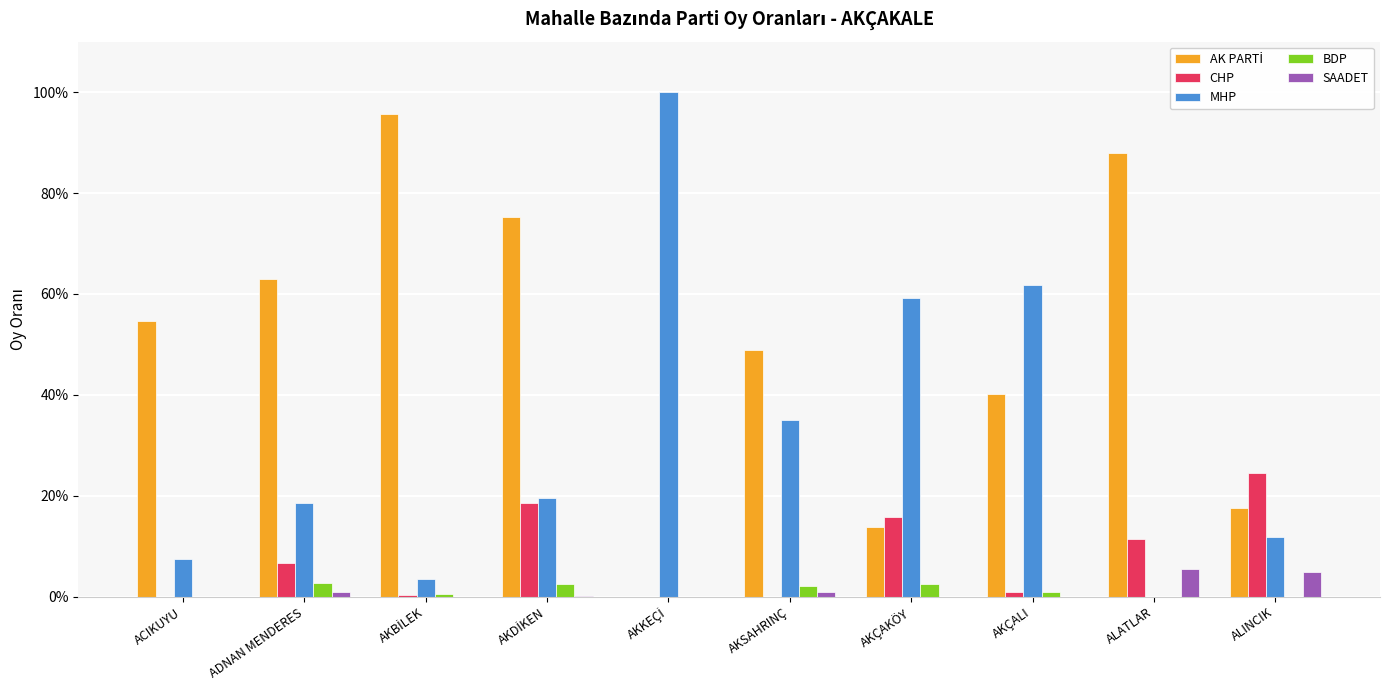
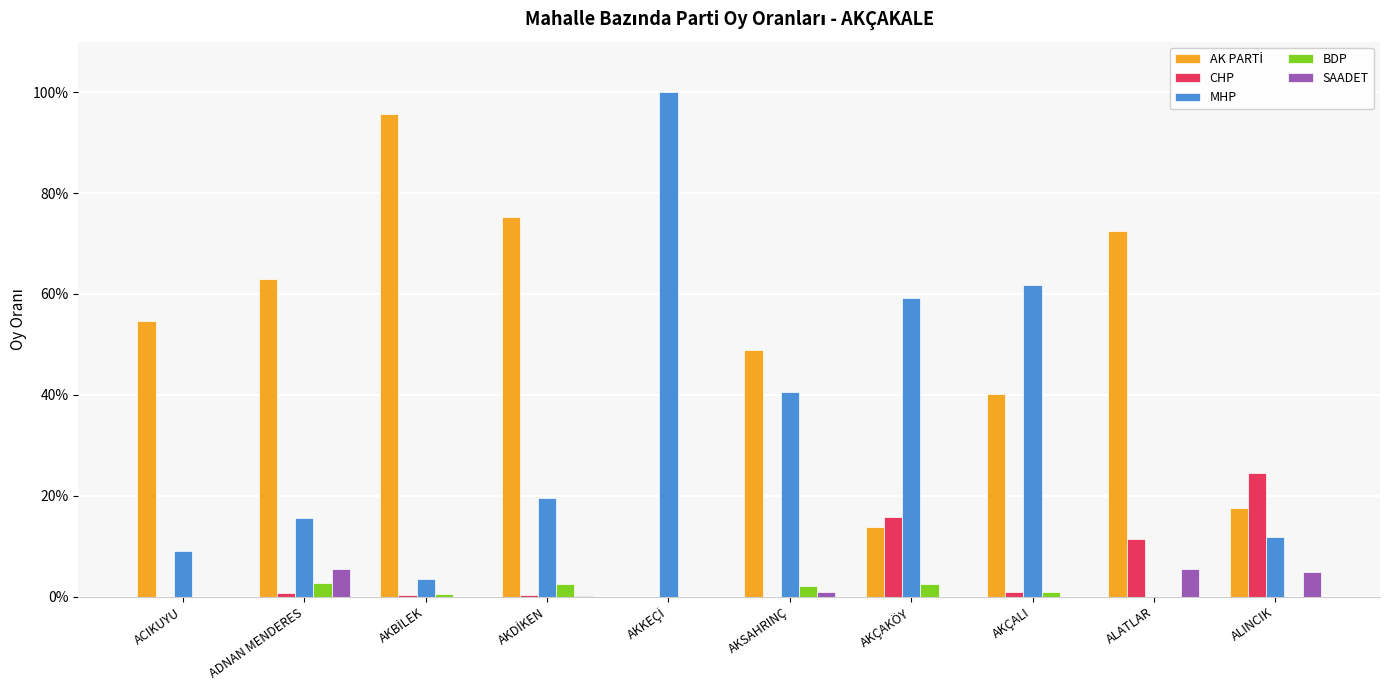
  {
    "AK PARTİ": {
      "ACIKUYU": "55%",
      "ADNAN MENDERES": "63%",
      "AKBİLEK": "96%",
      "AKDİKEN": "75%",
      "AKKEÇİ": "0%",
      "AKSAHRINÇ": "49%",
      "AKÇAKÖY": "14%",
      "AKÇALI": "40%",
-     "ALATLAR": "88%",
+     "ALATLAR": "72%",
      "ALINCIK": "18%"
    },
    "CHP": {
      "ACIKUYU": "0%",
-     "ADNAN MENDERES": "7%",
-     "AKDİKEN": "19%",
+     "ADNAN MENDERES": "1%",
+     "AKDİKEN": "0%",
      "AKKEÇİ": "0%",
      "AKSAHRINÇ": "0%",
      "AKÇAKÖY": "16%",
      "AKÇALI": "1%",
      "ALATLAR": "11%",
      "ALINCIK": "24%"
    },
    "MHP": {
-     "ACIKUYU": "7%",
-     "ADNAN MENDERES": "18%",
+     "ACIKUYU": "9%",
+     "ADNAN MENDERES": "16%",
      "AKBİLEK": "4%",
      "AKDİKEN": "20%",
      "AKKEÇİ": "100%",
-     "AKSAHRINÇ": "35%",
+     "AKSAHRINÇ": "41%",
      "AKÇAKÖY": "59%",
      "AKÇALI": "62%",
      "ALATLAR": "0%",
      "ALINCIK": "12%"
    },
    "BDP": {
      "ACIKUYU": "0%",
      "ADNAN MENDERES": "3%",
      "AKBİLEK": "1%",
      "AKDİKEN": "3%",
      "AKKEÇİ": "0%",
      "AKSAHRINÇ": "2%",
      "AKÇAKÖY": "2%",
      "AKÇALI": "1%",
      "ALATLAR": "0%",
      "ALINCIK": "0%"
    },
    "SAADET": {
      "ACIKUYU": "0%",
-     "ADNAN MENDERES": "1%",
+     "ADNAN MENDERES": "5%",
      "AKBİLEK": "0%",
      "AKKEÇİ": "0%",
      "AKSAHRINÇ": "1%",
      "AKÇAKÖY": "0%",
      "AKÇALI": "0%",
      "ALATLAR": "5%",
      "ALINCIK": "5%"
    }
  }
